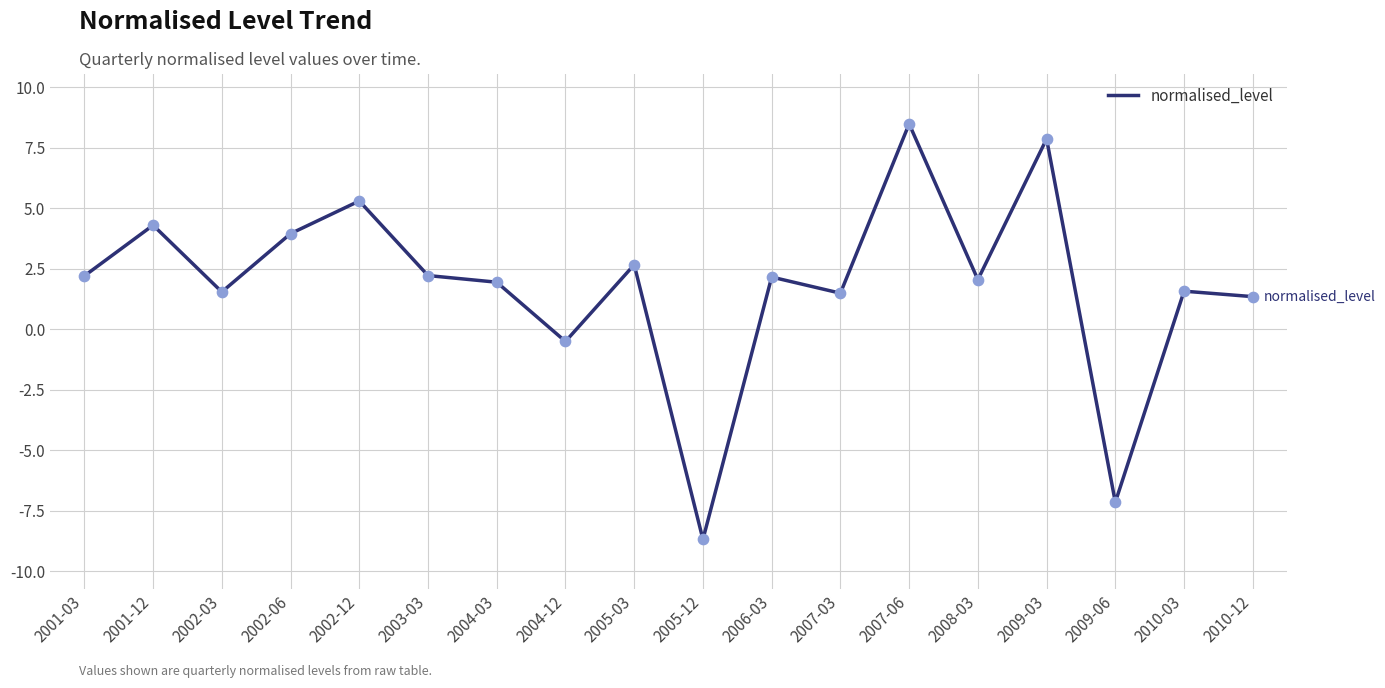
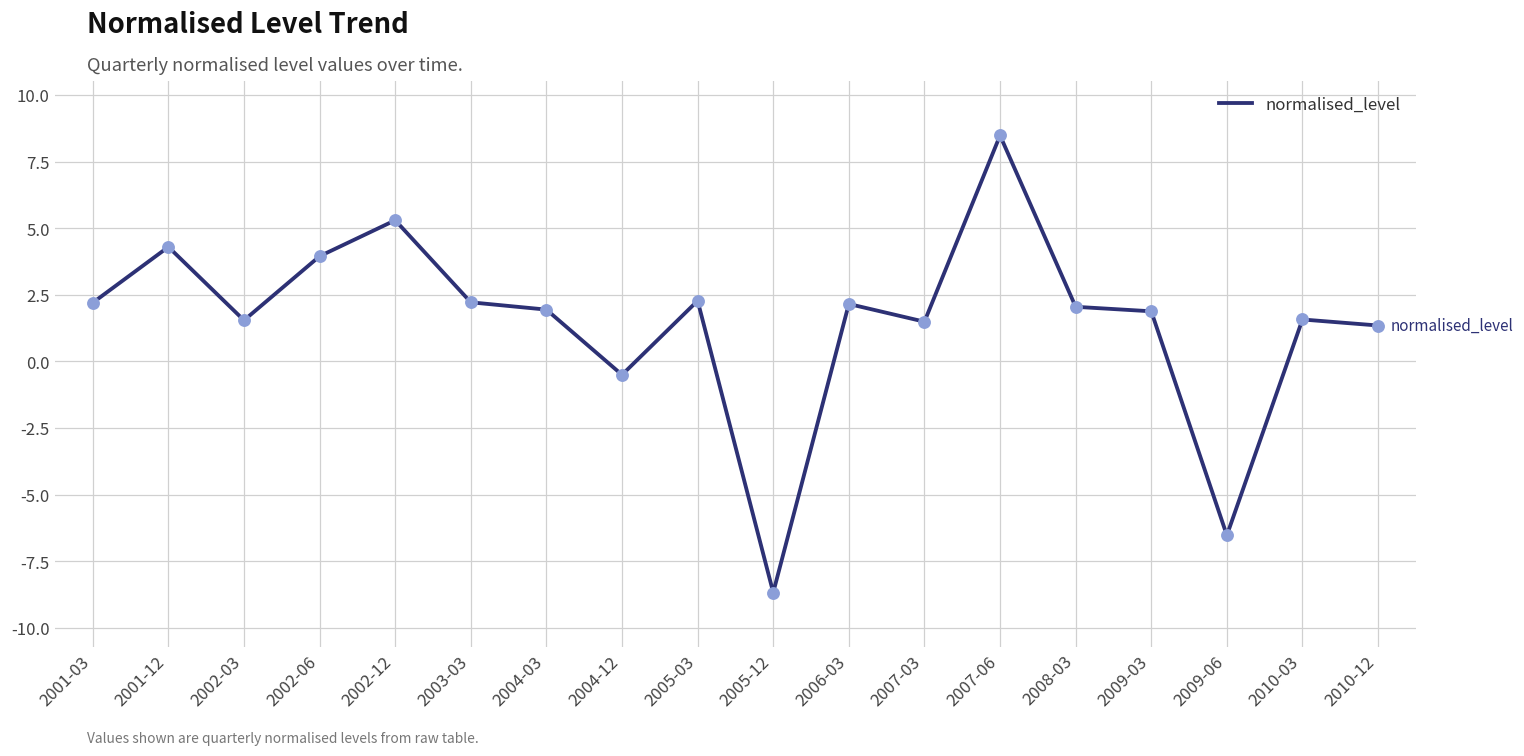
  {
    "2001-03": 2.2,
    "2001-12": 4.3,
    "2002-03": 1.5,
    "2002-06": 4.0,
    "2002-12": 5.3,
    "2003-03": 2.2,
    "2004-03": 1.9,
    "2004-12": -0.5,
-   "2005-03": 2.7,
+   "2005-03": 2.3,
    "2005-12": -8.7,
    "2006-03": 2.2,
    "2007-03": 1.5,
    "2007-06": 8.5,
    "2008-03": 2.1,
-   "2009-03": 7.9,
-   "2009-06": -7.1,
+   "2009-03": 1.9,
+   "2009-06": -6.5,
    "2010-03": 1.6,
    "2010-12": 1.4
  }
